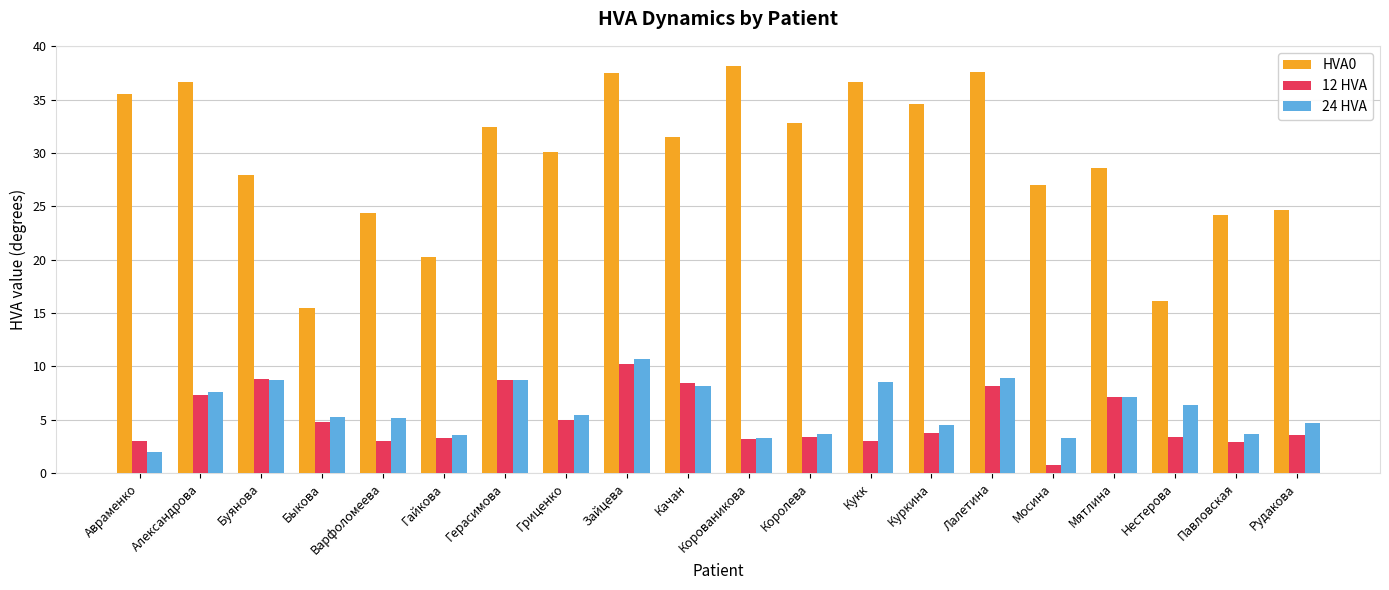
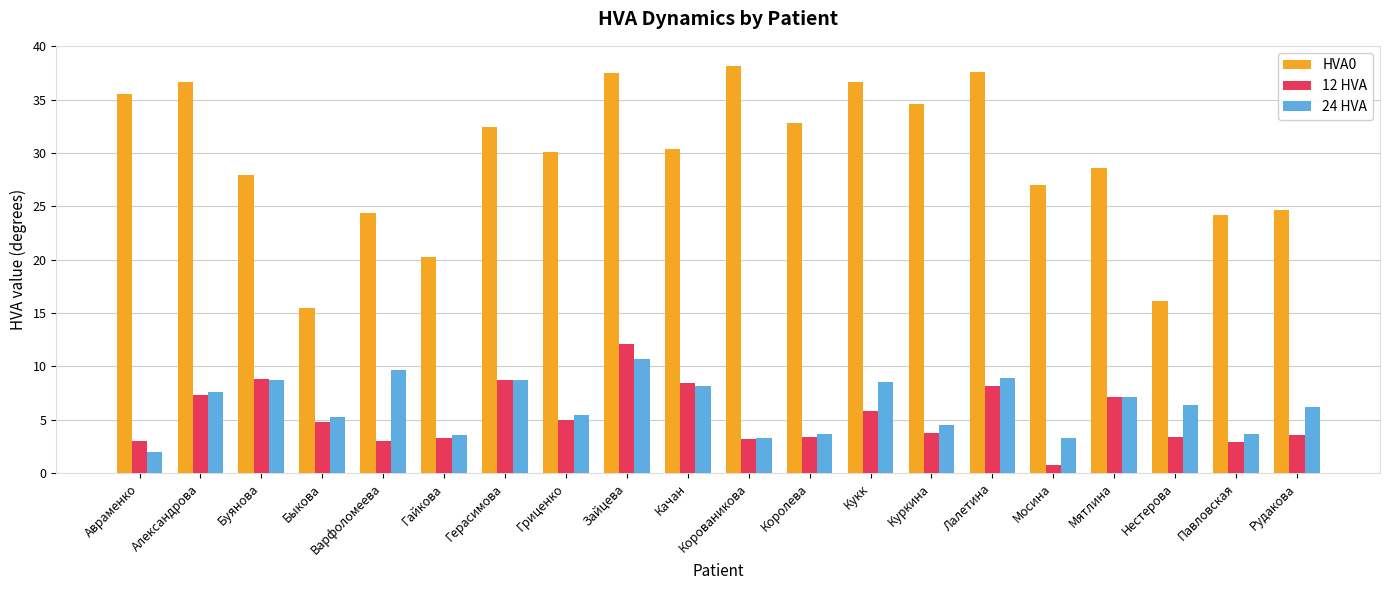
  {
    "HVA0": {
      "Авраменко": 35.5,
      "Александрова": 36.6,
      "Буянова": 28.0,
      "Быкова": 15.5,
      "Варфоломеева": 24.3,
      "Гайкова": 20.2,
      "Герасимова": 32.5,
      "Гриценко": 30.1,
      "Зайцева": 37.5,
-     "Качан": 31.5,
+     "Качан": 30.4,
      "Корованикова": 38.1,
      "Королева": 32.8,
      "Кукк": 36.7,
      "Куркина": 34.6,
      "Лалетина": 37.6,
      "Мосина": 27.0,
      "Мятлина": 28.6,
      "Нестерова": 16.1,
      "Павловская": 24.2,
      "Рудакова": 24.7
    },
    "12 HVA": {
      "Авраменко": 3.0,
      "Александрова": 7.3,
      "Буянова": 8.9,
      "Быкова": 4.8,
      "Варфоломеева": 3.0,
      "Гайкова": 3.3,
      "Герасимова": 8.8,
      "Гриценко": 5.0,
-     "Зайцева": 10.2,
+     "Зайцева": 12.1,
      "Качан": 8.4,
      "Корованикова": 3.2,
      "Королева": 3.4,
-     "Кукк": 3.0,
+     "Кукк": 5.8,
      "Куркина": 3.8,
      "Лалетина": 8.1,
      "Мосина": 0.8,
      "Мятлина": 7.2,
      "Нестерова": 3.4,
      "Павловская": 3.0,
      "Рудакова": 3.6
    },
    "24 HVA": {
      "Авраменко": 2.0,
      "Александрова": 7.6,
      "Буянова": 8.8,
      "Быкова": 5.3,
-     "Варфоломеева": 5.1,
+     "Варфоломеева": 9.6,
      "Гайкова": 3.6,
      "Герасимова": 8.7,
      "Гриценко": 5.5,
      "Зайцева": 10.7,
      "Качан": 8.2,
      "Корованикова": 3.3,
      "Королева": 3.7,
      "Кукк": 8.5,
      "Куркина": 4.5,
      "Лалетина": 8.9,
      "Мосина": 3.3,
      "Мятлина": 7.1,
      "Нестерова": 6.4,
      "Павловская": 3.6,
-     "Рудакова": 4.7
+     "Рудакова": 6.2
    }
  }
